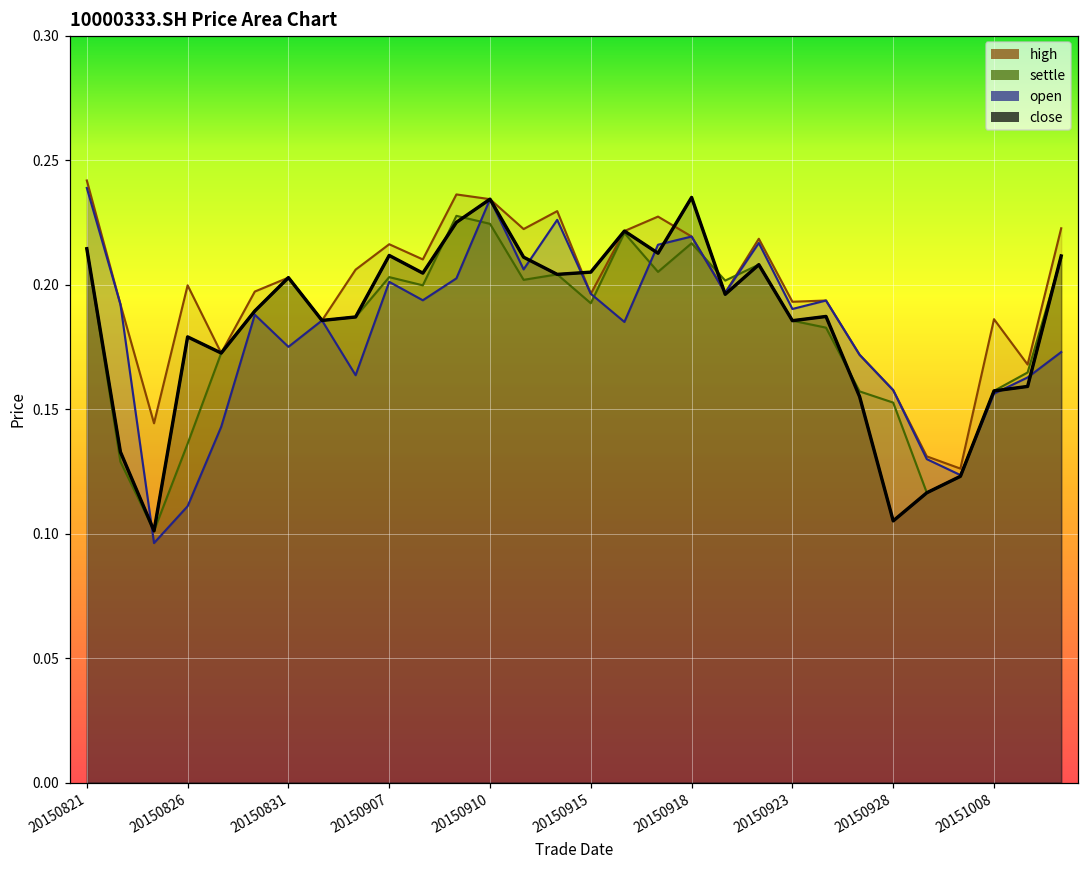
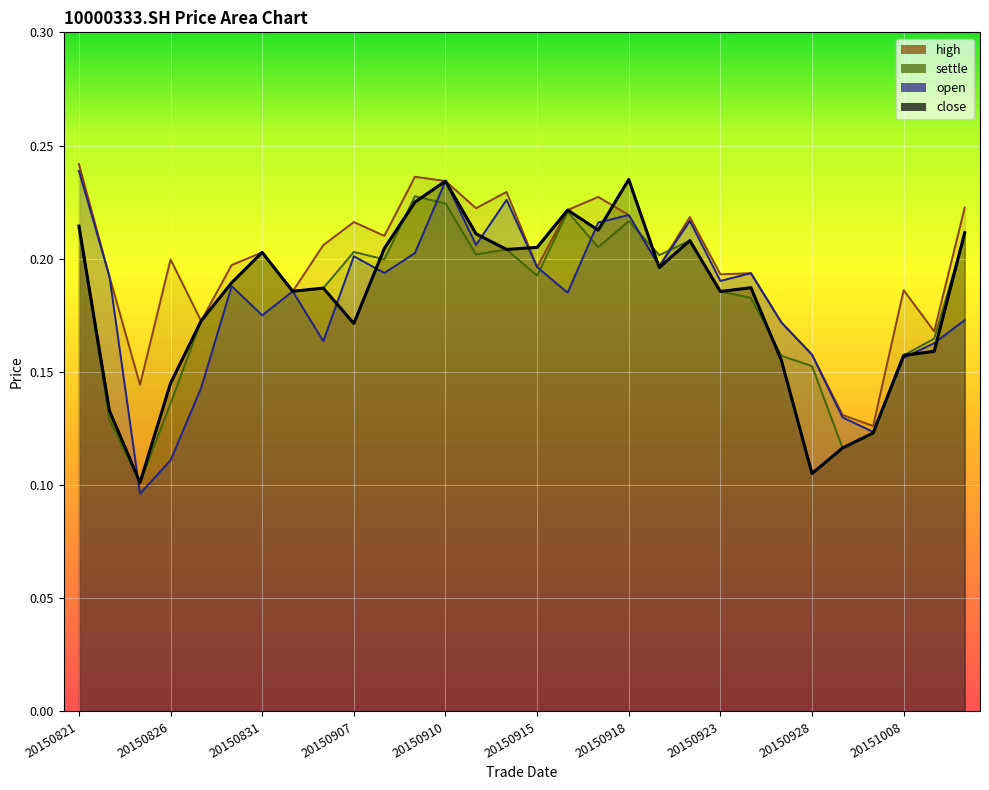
  {
    "close": {
-     "20150826": 0.179,
-     "20150907": 0.212,
+     "20150826": 0.145,
+     "20150907": 0.171,
      "20150915": 0.205,
      "20150918": 0.235,
      "20150928": 0.105
    }
  }
